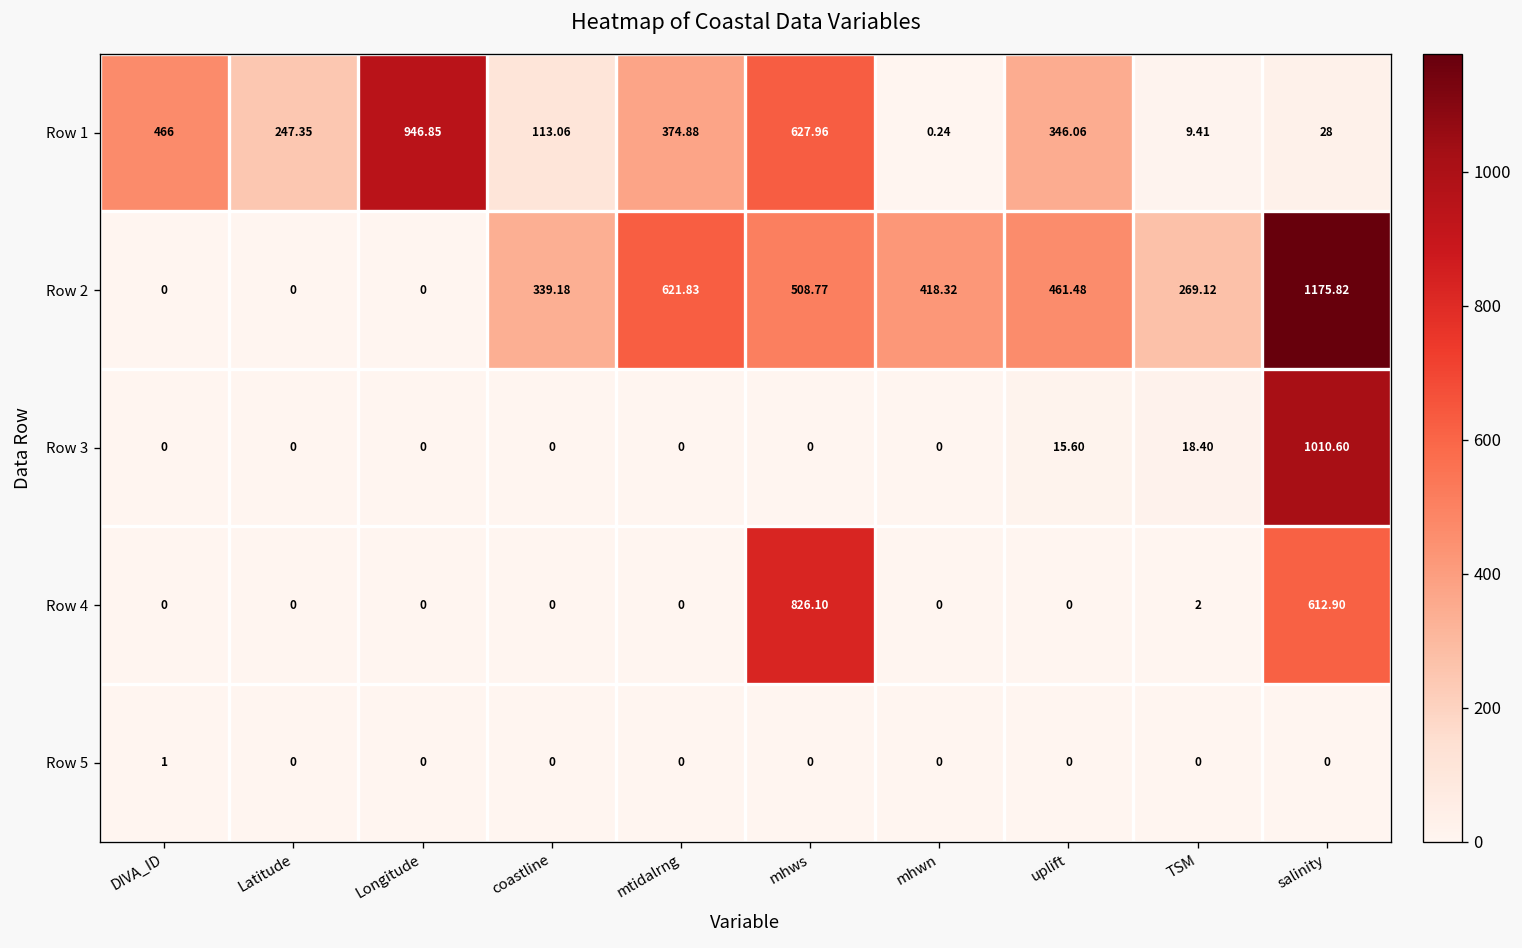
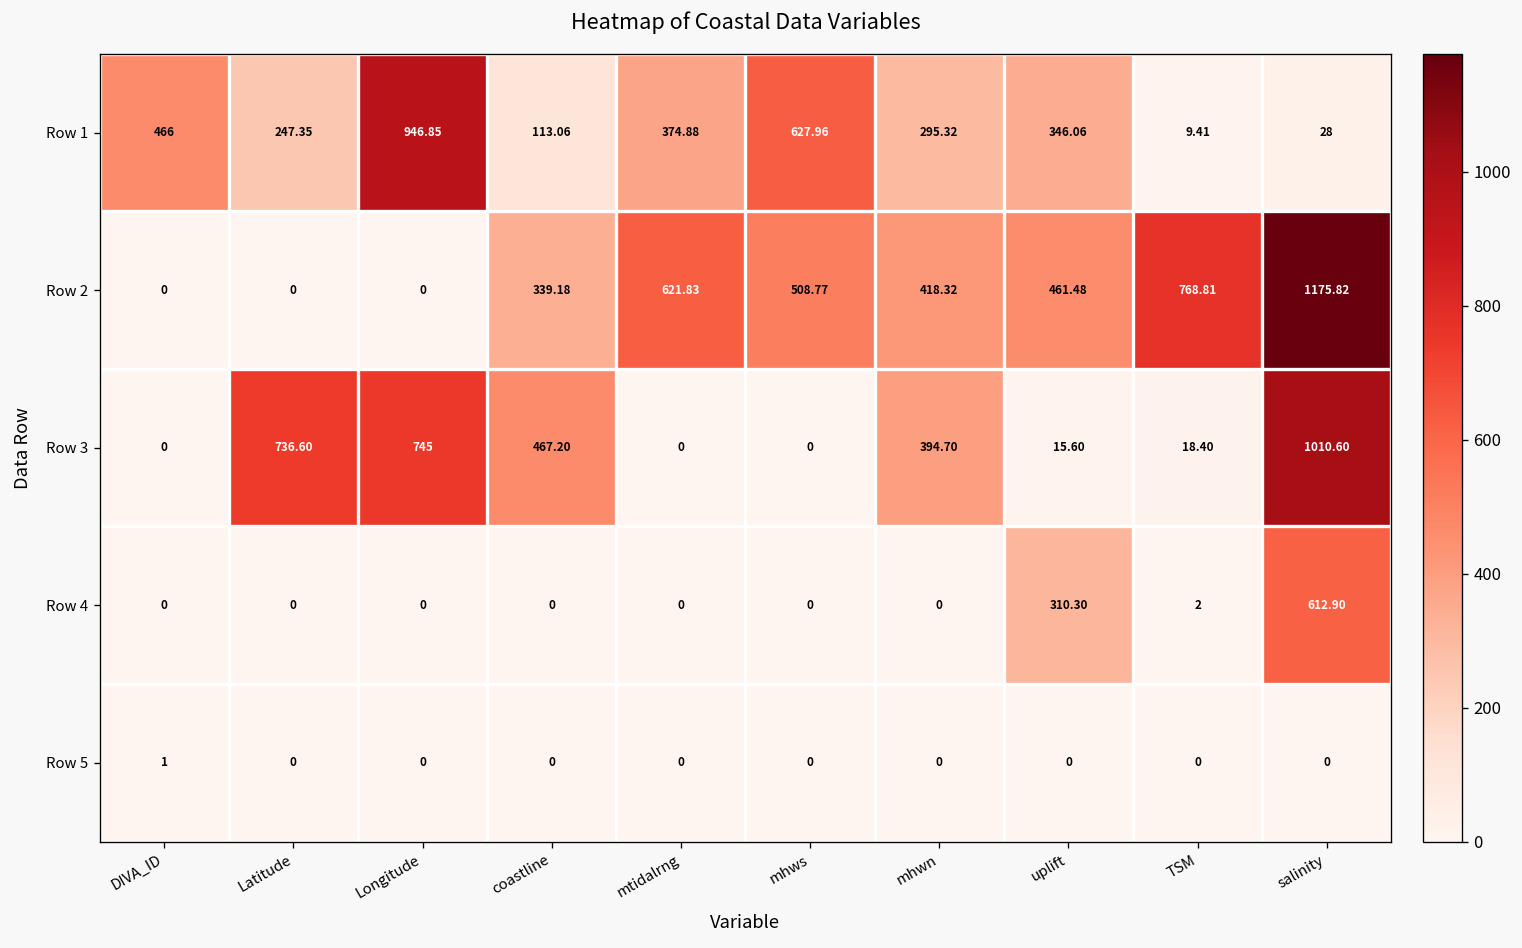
  {
    "Row 1": {
      "DIVA_ID": 466,
      "Latitude": 247.35,
      "Longitude": 946.85,
      "coastline": 113.06,
      "mtidalrng": 374.88,
      "mhws": 627.96,
-     "mhwn": 0.24,
+     "mhwn": 295.32,
      "uplift": 346.06,
      "TSM": 9.41,
      "salinity": 28
    },
    "Row 2": {
      "DIVA_ID": 0,
      "Latitude": 0,
      "Longitude": 0,
      "coastline": 339.18,
      "mtidalrng": 621.83,
      "mhws": 508.77,
      "mhwn": 418.32,
      "uplift": 461.48,
-     "TSM": 269.12,
+     "TSM": 768.81,
      "salinity": 1175.82
    },
    "Row 3": {
      "DIVA_ID": 0,
-     "Latitude": 0,
-     "Longitude": 0,
-     "coastline": 0,
+     "Latitude": 736.60,
+     "Longitude": 745,
+     "coastline": 467.20,
      "mtidalrng": 0,
      "mhws": 0,
-     "mhwn": 0,
+     "mhwn": 394.70,
      "uplift": 15.60,
      "TSM": 18.40,
      "salinity": 1010.60
    },
    "Row 4": {
      "DIVA_ID": 0,
      "Latitude": 0,
      "Longitude": 0,
      "coastline": 0,
      "mtidalrng": 0,
-     "mhws": 826.10,
+     "mhws": 0,
      "mhwn": 0,
-     "uplift": 0,
+     "uplift": 310.30,
      "TSM": 2,
      "salinity": 612.90
    },
    "Row 5": {
      "DIVA_ID": 1,
      "Latitude": 0,
      "Longitude": 0,
      "coastline": 0,
      "mtidalrng": 0,
      "mhws": 0,
      "mhwn": 0,
      "uplift": 0,
      "TSM": 0,
      "salinity": 0
    }
  }
